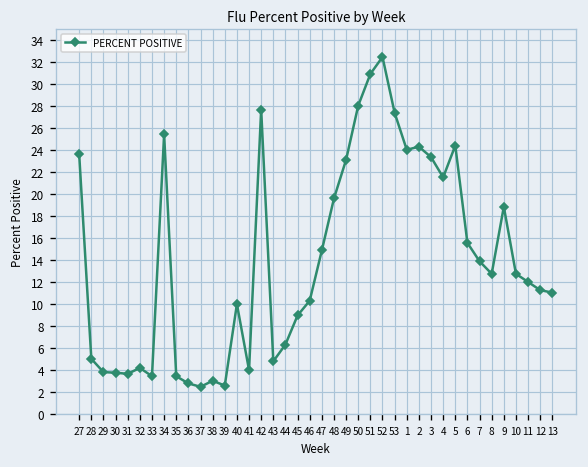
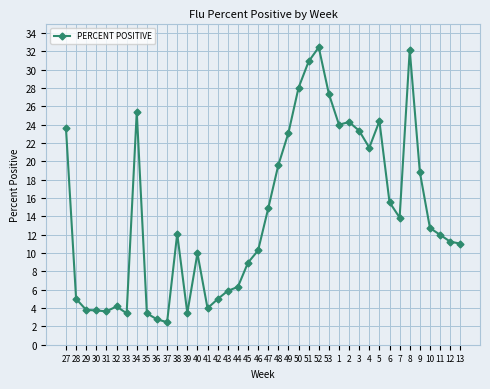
  {
    "27": 24,
    "28": 5,
    "29": 4,
    "30": 4,
    "31": 4,
    "32": 4,
    "33": 3,
    "34": 25,
    "35": 3,
    "36": 3,
    "37": 2,
-   "38": 3,
-   "39": 2.6,
+   "38": 12,
+   "39": 3.5,
    "40": 10,
    "41": 4,
-   "42": 28,
-   "43": 5,
+   "42": 5,
+   "43": 6,
    "44": 6,
    "45": 9,
    "46": 10,
    "47": 15,
    "48": 20,
    "49": 23,
    "50": 28,
    "51": 31,
    "52": 32,
    "53": 27,
    "1": 24,
    "2": 24,
    "3": 23,
    "4": 22,
    "5": 24,
    "6": 16,
    "7": 14,
-   "8": 13,
+   "8": 32,
    "9": 19,
    "10": 13,
    "11": 12,
    "12": 11,
    "13": 11
  }
